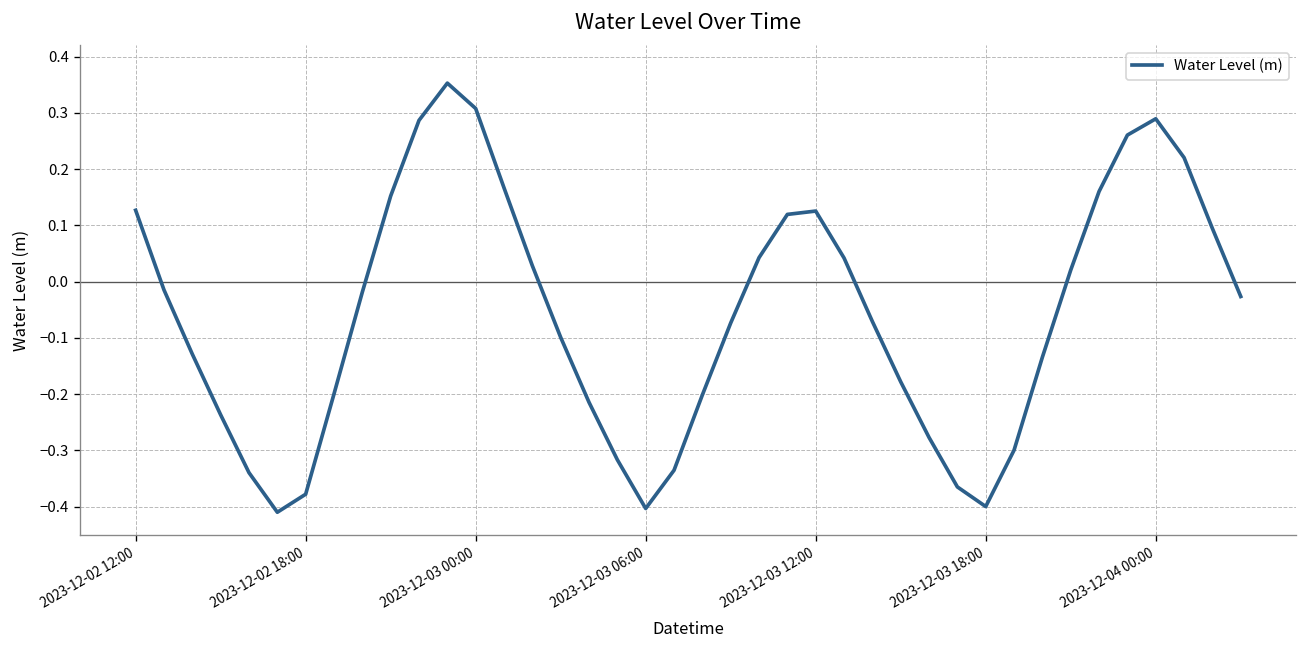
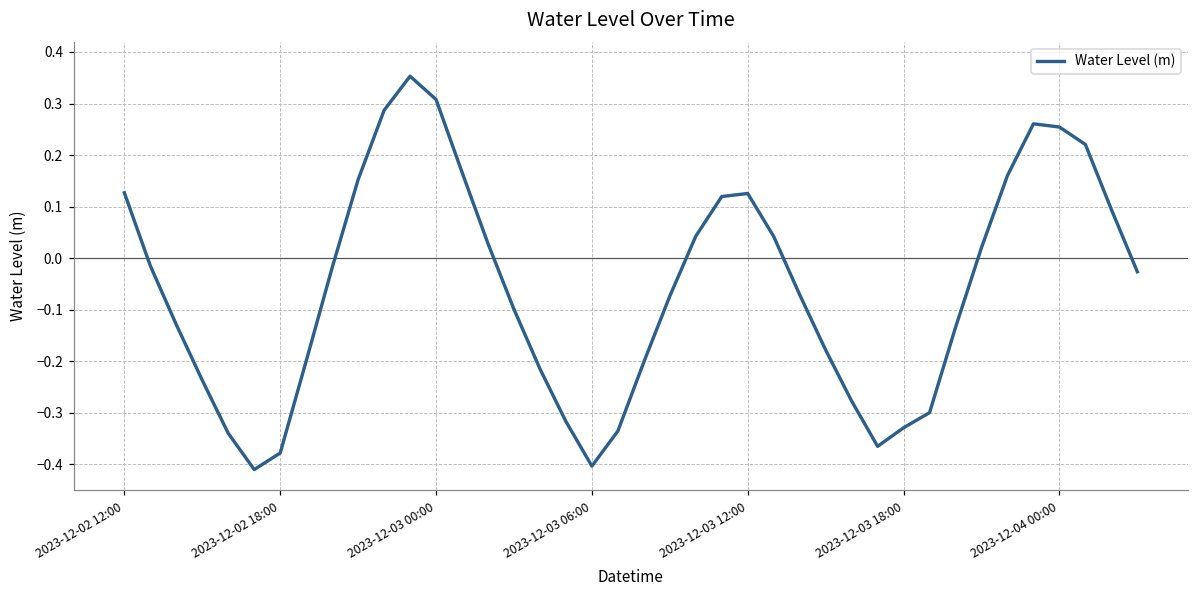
  {
    "2023-12-02 12:00": 0.13,
    "2023-12-02 18:00": -0.38,
    "2023-12-03 00:00": 0.31,
    "2023-12-03 06:00": -0.40,
    "2023-12-03 12:00": 0.13,
-   "2023-12-03 18:00": -0.40,
-   "2023-12-04 00:00": 0.29
+   "2023-12-03 18:00": -0.33,
+   "2023-12-04 00:00": 0.25
  }
